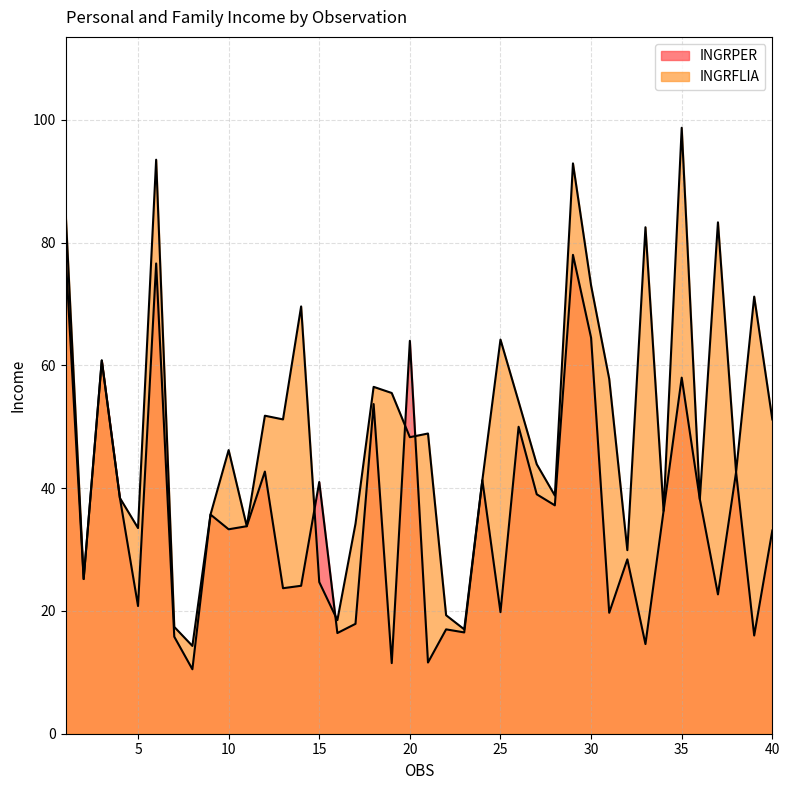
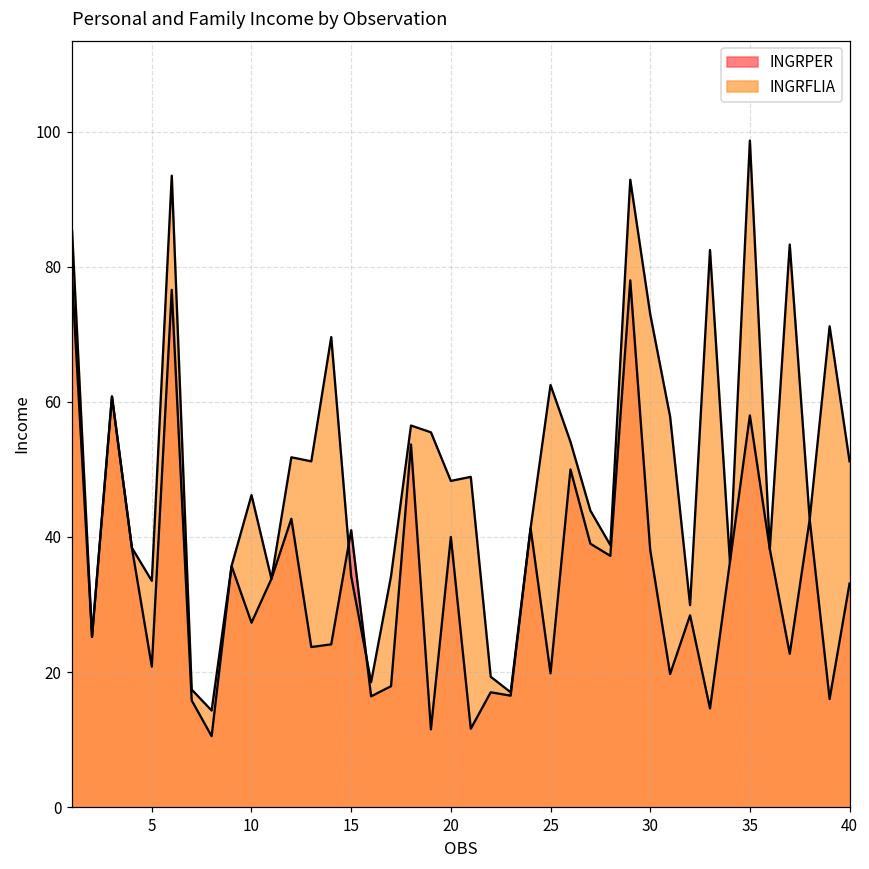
  {
    "INGRPER": {
      "5": 21,
-     "10": 33,
+     "10": 27,
      "15": 41,
-     "20": 64,
+     "20": 40,
      "25": 20,
-     "30": 65,
+     "30": 38,
      "35": 58,
      "40": 33
    },
    "INGRFLIA": {
      "5": 34,
      "10": 46,
-     "15": 25,
+     "15": 34,
      "20": 48,
-     "25": 64,
+     "25": 63,
      "30": 73,
      "35": 99,
      "40": 51
    }
  }
